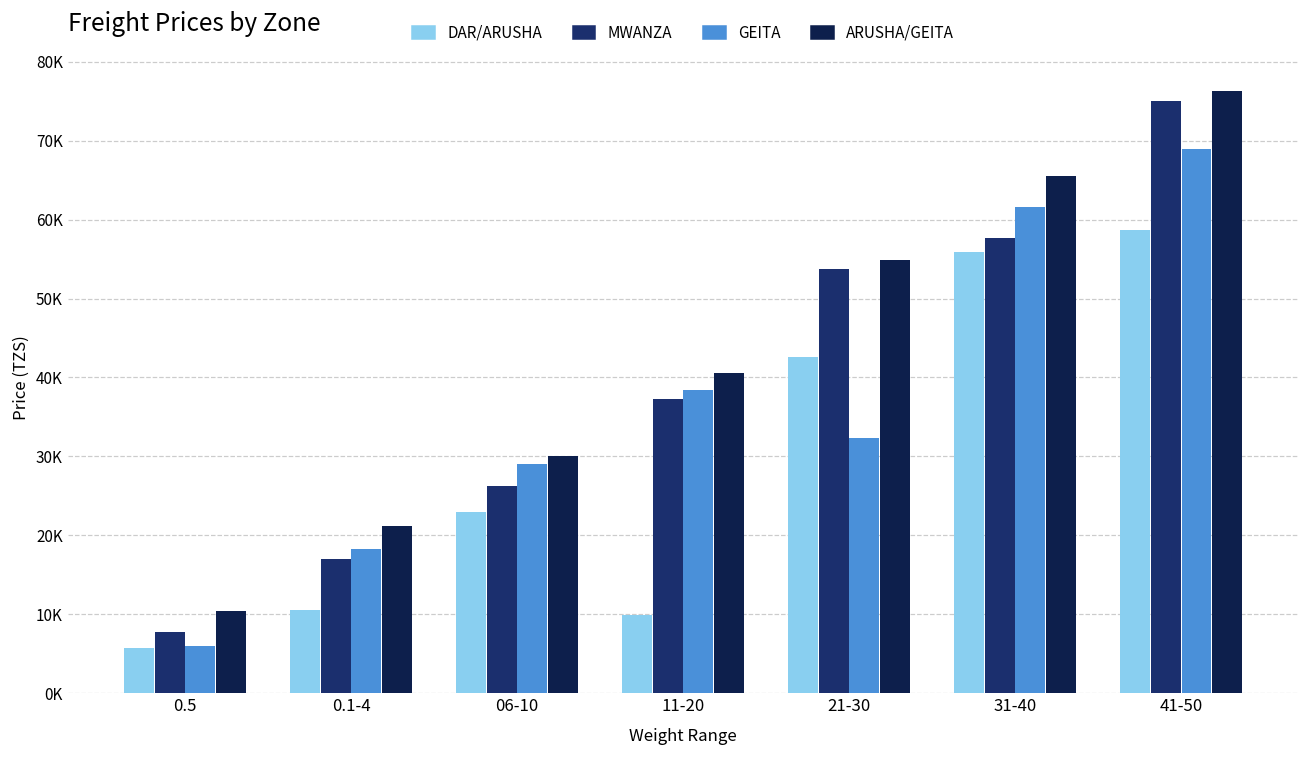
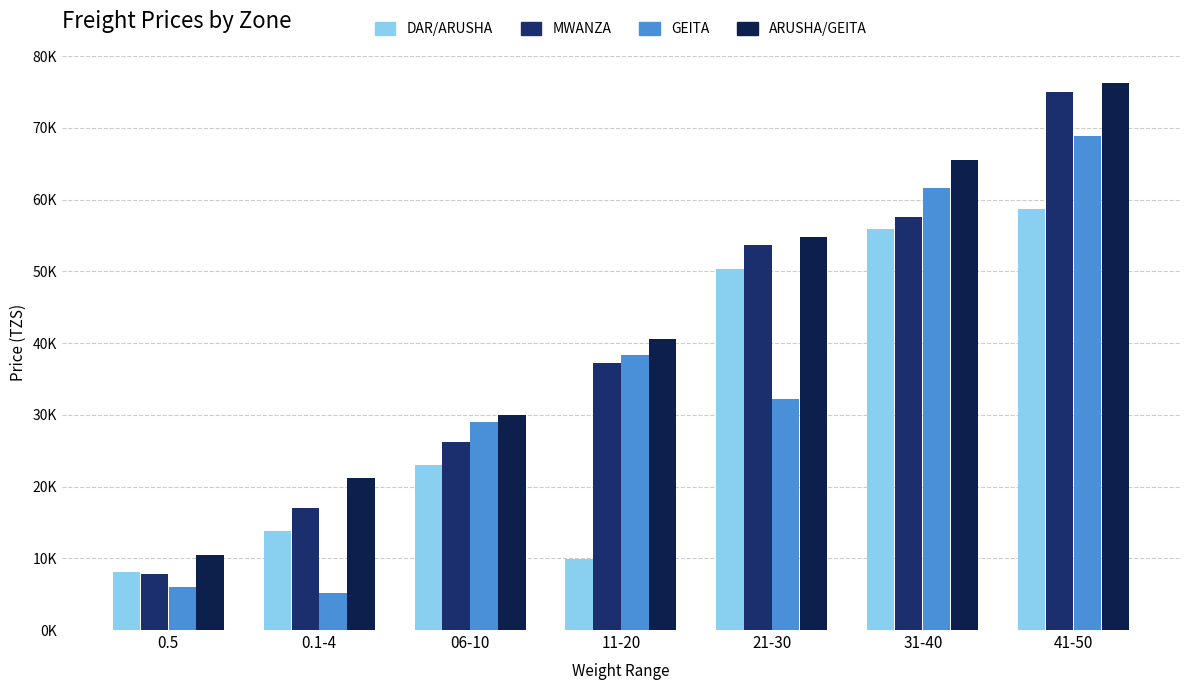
  {
    "DAR/ARUSHA": {
-     "0.5": 6000,
-     "0.1-4": 11000,
+     "0.5": 8000,
+     "0.1-4": 14000,
      "06-10": 23000,
      "11-20": 10000,
-     "21-30": 43000,
+     "21-30": 50000,
      "31-40": 56000,
      "41-50": 59000
    },
    "GEITA": {
      "0.5": 6000,
-     "0.1-4": 18000,
+     "0.1-4": 5000,
      "06-10": 29000,
      "11-20": 38000,
      "21-30": 32000,
      "31-40": 62000,
      "41-50": 69000
    }
  }
